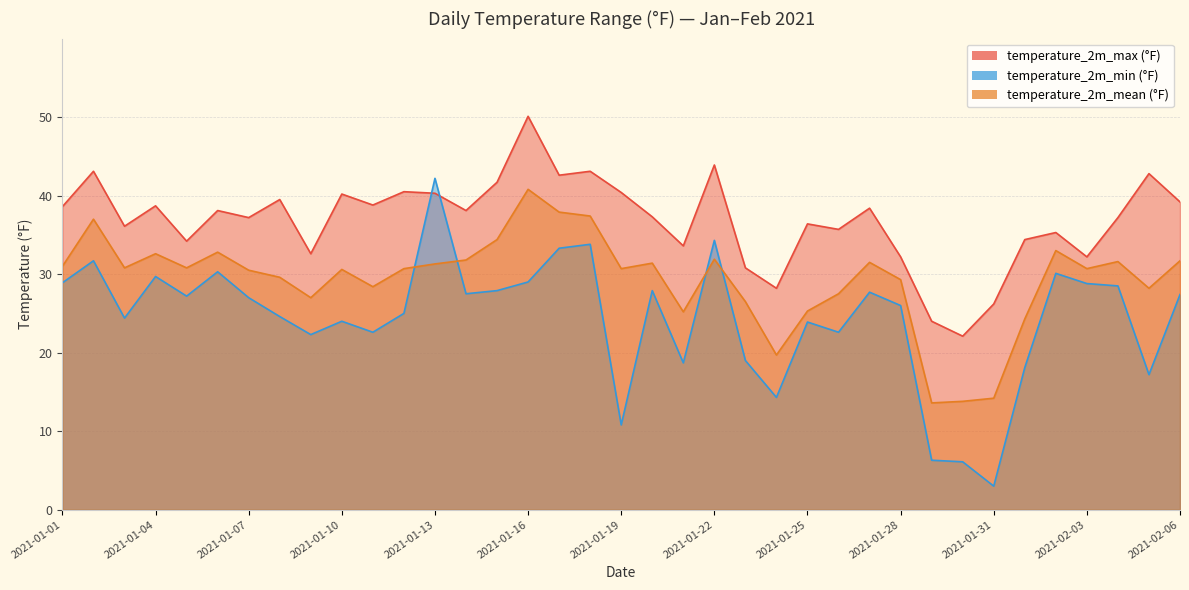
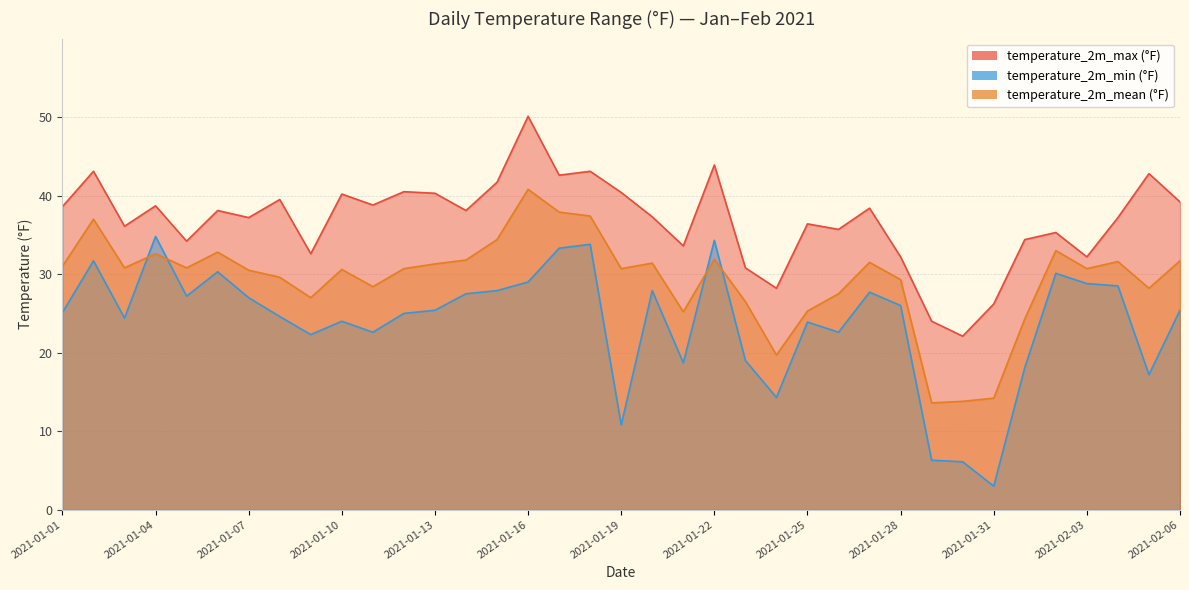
  {
    "temperature_2m_min (°F)": {
-     "2021-01-01": 29,
-     "2021-01-04": 30,
+     "2021-01-01": 25,
+     "2021-01-04": 35,
      "2021-01-07": 27,
      "2021-01-10": 24,
-     "2021-01-13": 42,
+     "2021-01-13": 25,
      "2021-01-16": 29,
      "2021-01-19": 11,
      "2021-01-22": 34,
      "2021-01-25": 24,
      "2021-01-28": 26,
      "2021-01-31": 3,
      "2021-02-03": 29,
-     "2021-02-06": 27
+     "2021-02-06": 25
    }
  }
